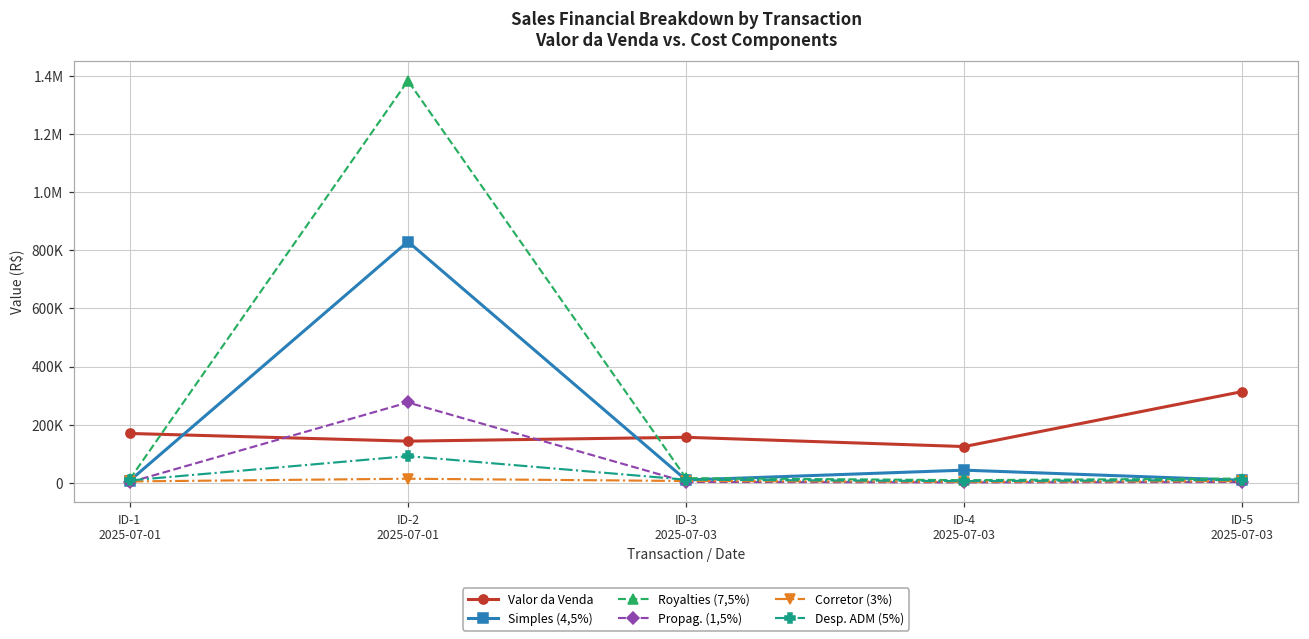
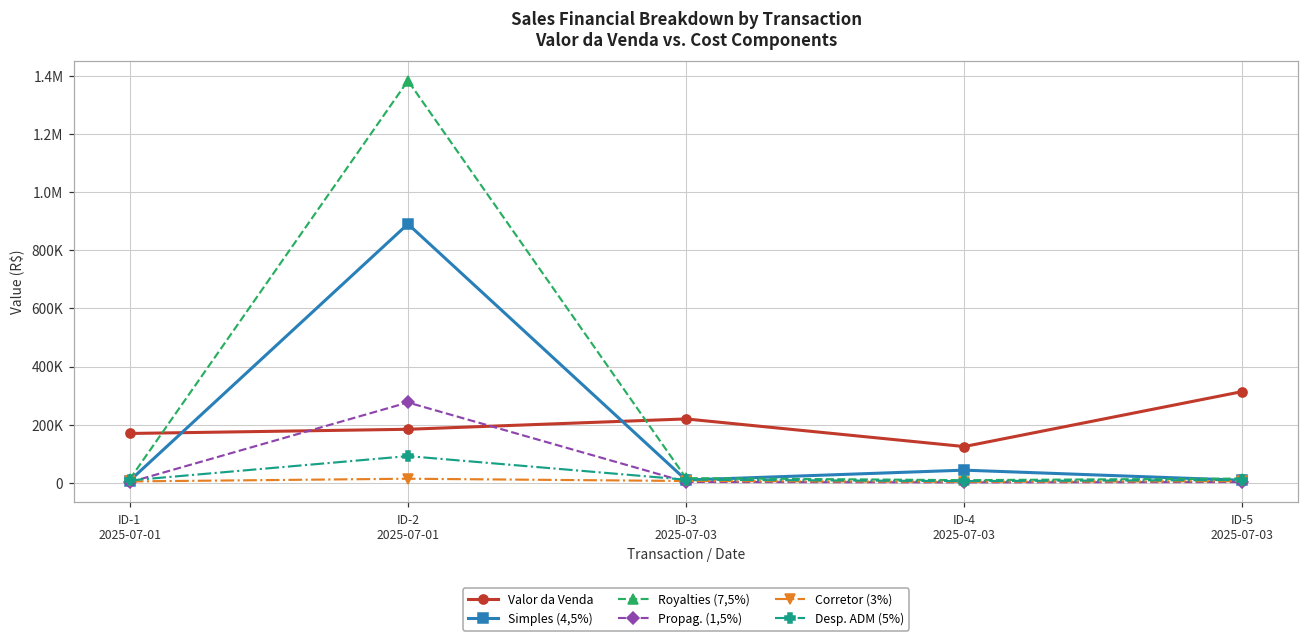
  {
    "Valor da Venda": {
      "ID-1 2025-07-01": 170000,
-     "ID-2 2025-07-01": 140000,
-     "ID-3 2025-07-03": 160000,
+     "ID-2 2025-07-01": 180000,
+     "ID-3 2025-07-03": 220000,
      "ID-4 2025-07-03": 130000,
      "ID-5 2025-07-03": 310000
    },
    "Simples (4,5%)": {
-     "ID-2 2025-07-01": 830000,
+     "ID-2 2025-07-01": 890000,
      "ID-4 2025-07-03": 40000
    },
    "Propag. (1,5%)": {
      "ID-2 2025-07-01": 280000
    },
    "Corretor (3%)": {
      "ID-2 2025-07-01": 10000
    }
  }
